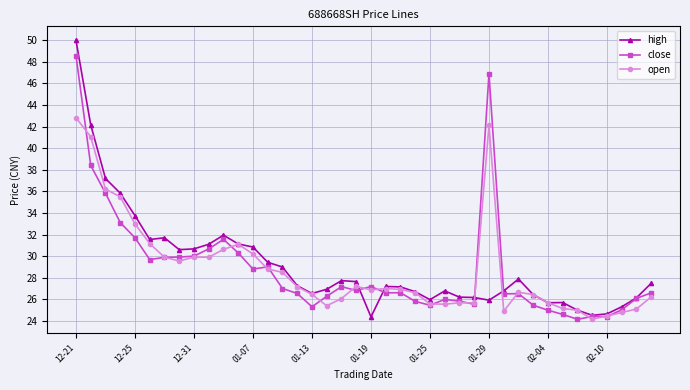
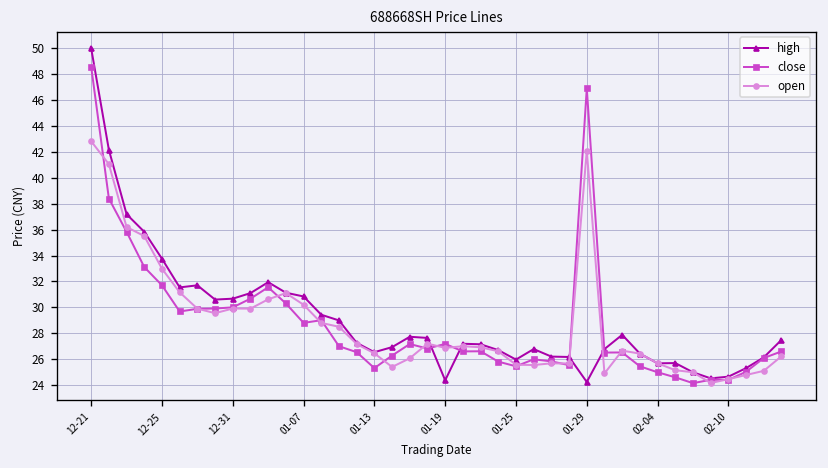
  {
    "high": {
      "12-21": 50.0,
      "12-25": 33.8,
      "12-31": 30.7,
      "01-07": 30.8,
      "01-19": 24.4,
      "01-25": 26.0,
-     "01-29": 25.9
+     "01-29": 24.2
    },
    "close": {
      "12-21": 48.6,
      "12-25": 31.7,
      "01-07": 28.8,
      "01-13": 25.3,
      "01-19": 27.2,
      "01-29": 46.9,
      "02-04": 25.0
    },
    "open": {
      "12-21": 42.8,
      "12-25": 33.0,
      "01-07": 30.2,
      "01-19": 26.9,
      "01-29": 42.1
    }
  }
